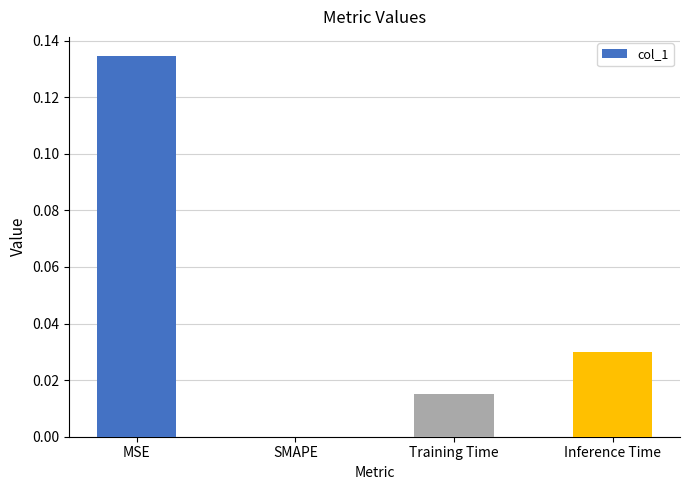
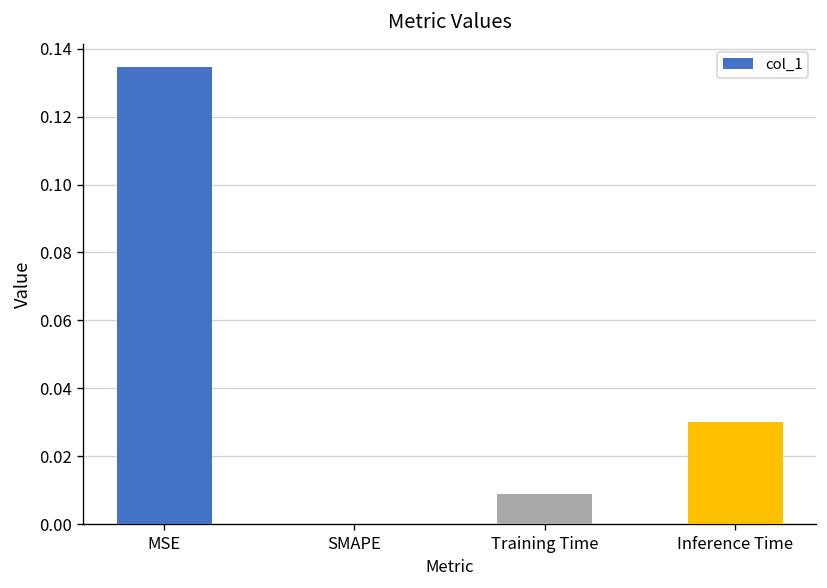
  {
    "MSE": 0.135,
    "SMAPE": 0.000,
-   "Training Time": 0.015,
+   "Training Time": 0.009,
    "Inference Time": 0.030
  }
